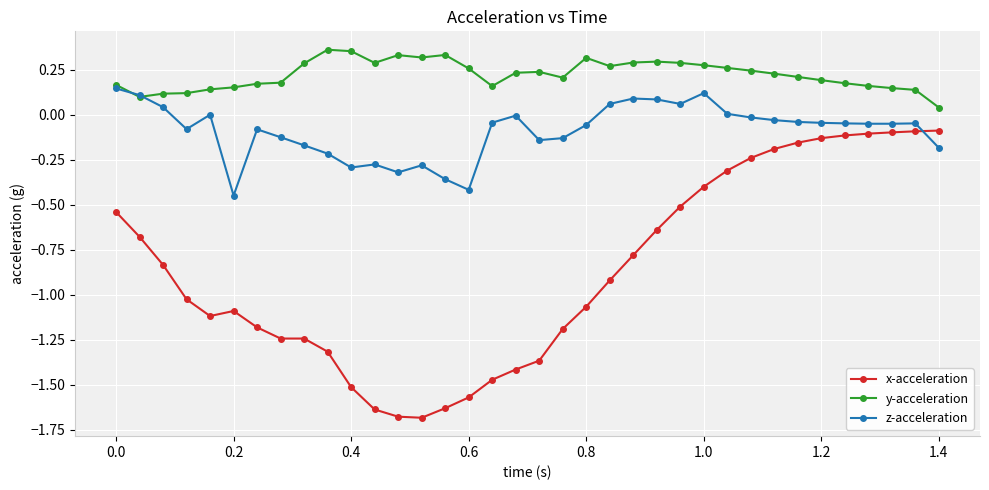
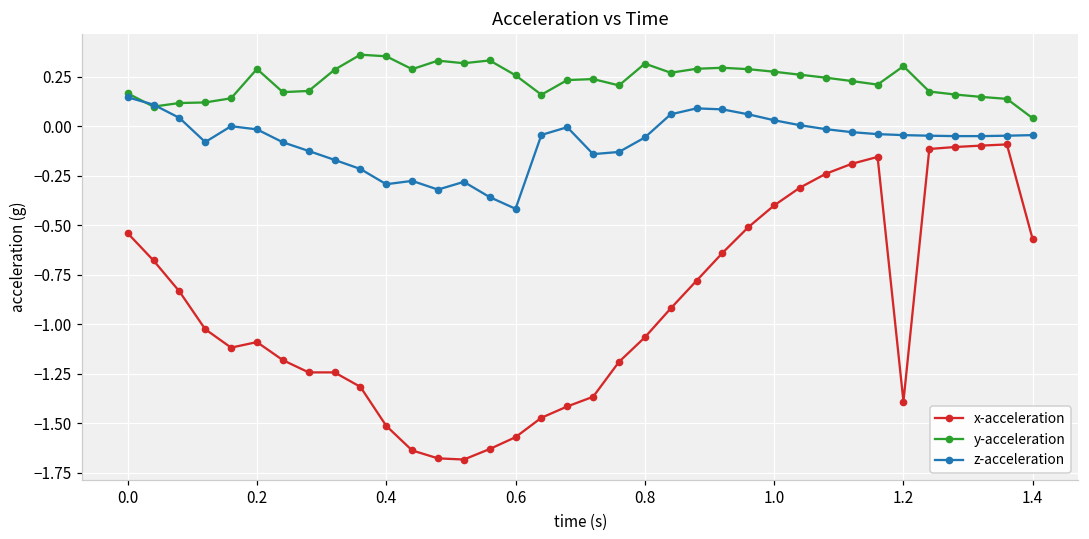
  {
    "x-acceleration": {
      "0.0": -0.54,
      "0.2": -1.09,
      "0.4": -1.51,
      "0.6": -1.57,
      "0.8": -1.07,
      "1.0": -0.40,
-     "1.2": -0.13,
-     "1.4": -0.09
+     "1.2": -1.39,
+     "1.4": -0.57
    },
    "y-acceleration": {
      "0.0": 0.17,
-     "0.2": 0.15,
+     "0.2": 0.29,
      "0.4": 0.35,
      "0.6": 0.26,
      "0.8": 0.32,
      "1.0": 0.28,
-     "1.2": 0.19,
+     "1.2": 0.30,
      "1.4": 0.04
    },
    "z-acceleration": {
      "0.0": 0.15,
-     "0.2": -0.45,
+     "0.2": -0.02,
      "0.4": -0.29,
      "0.6": -0.42,
      "0.8": -0.06,
-     "1.0": 0.12,
+     "1.0": 0.03,
      "1.2": -0.05,
-     "1.4": -0.18
+     "1.4": -0.05
    }
  }
